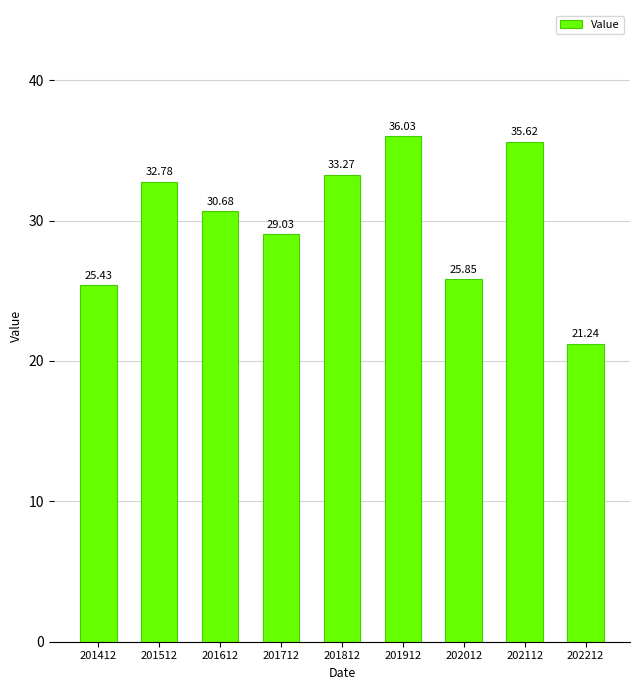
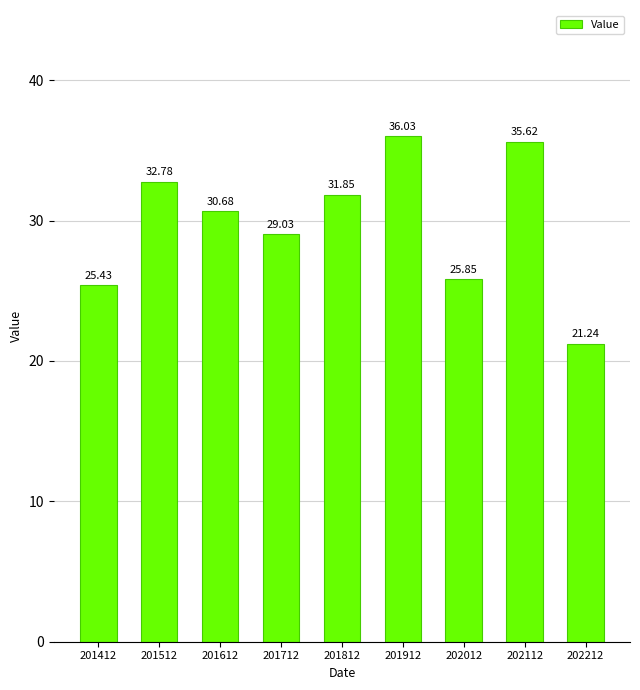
  {
    "201412": 25.43,
    "201512": 32.78,
    "201612": 30.68,
    "201712": 29.03,
-   "201812": 33.27,
+   "201812": 31.85,
    "201912": 36.03,
    "202012": 25.85,
    "202112": 35.62,
    "202212": 21.24
  }
